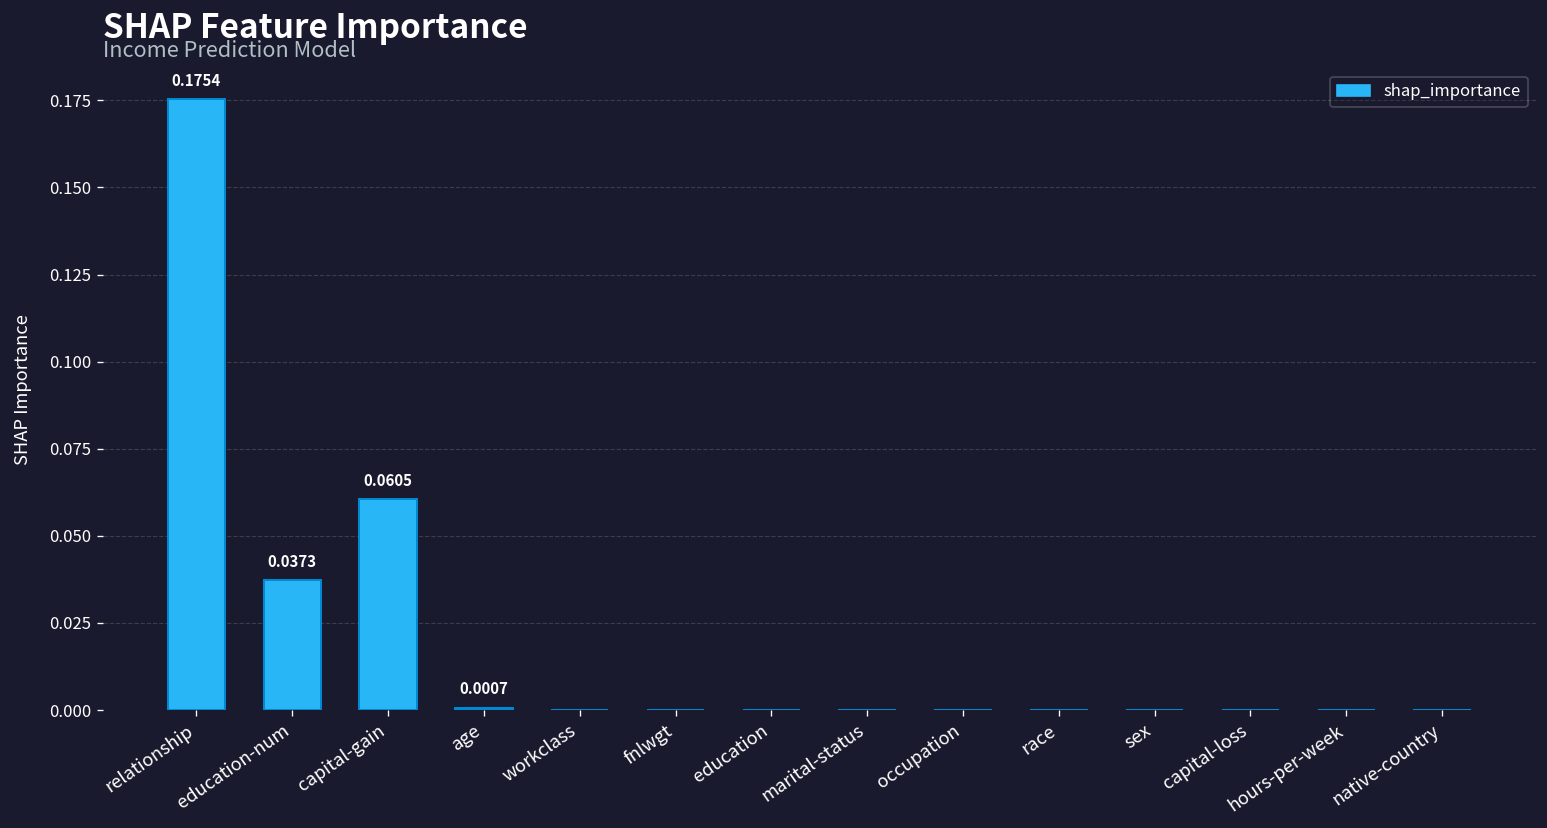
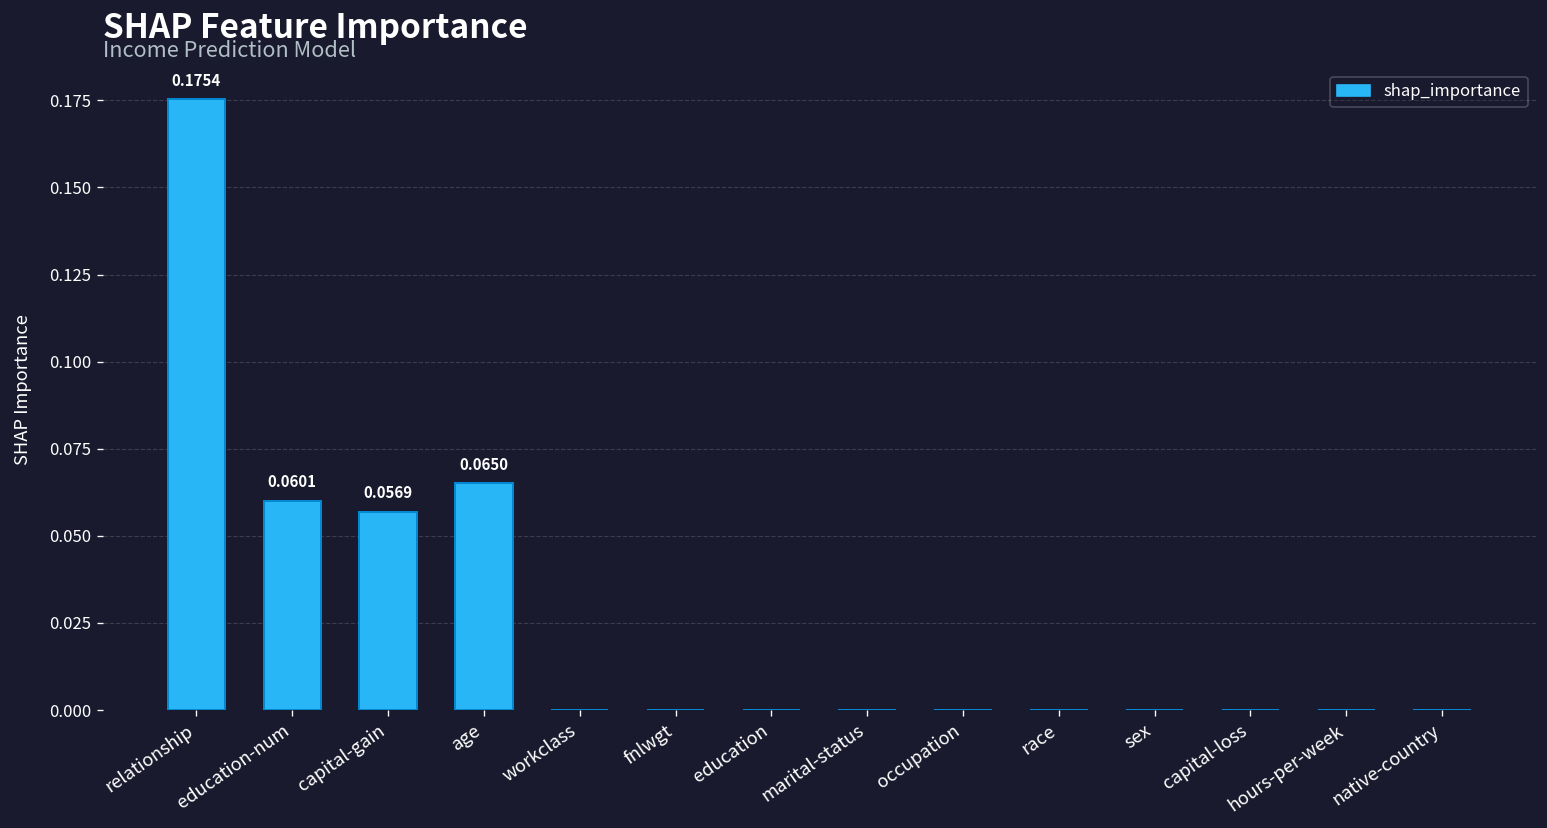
  {
    "relationship": 0.1754,
-   "education-num": 0.0373,
-   "capital-gain": 0.0605,
-   "age": 0.0007
+   "education-num": 0.0601,
+   "capital-gain": 0.0569,
+   "age": 0.0650
  }
